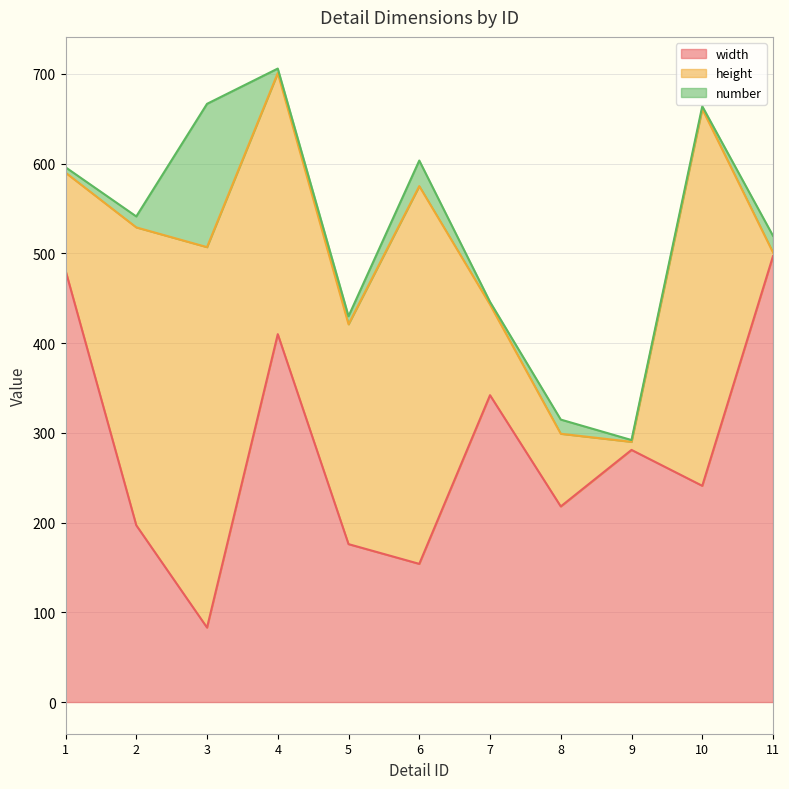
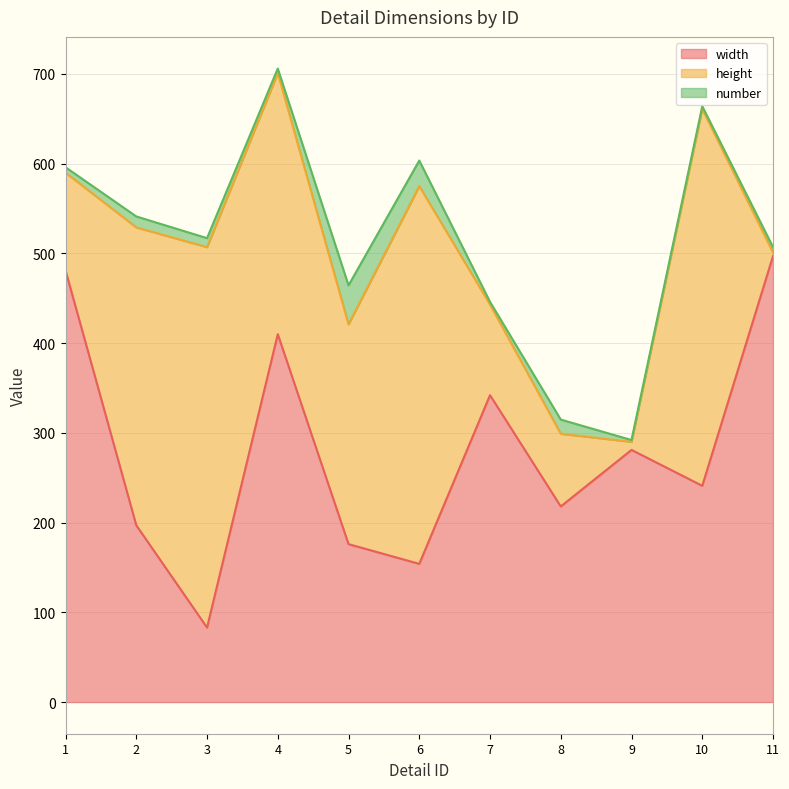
  {
    "width": {
      "1": 480,
      "2": 200,
      "3": 80,
      "4": 410,
      "5": 180,
      "6": 150,
      "7": 340,
      "8": 220,
      "9": 280,
      "10": 240,
      "11": 500
    },
    "height": {
      "1": 110,
      "2": 330,
      "3": 420,
      "4": 290,
      "5": 250,
      "6": 420,
      "7": 100,
      "8": 80,
      "10": 420,
      "11": 0
    },
    "number": {
      "1": 10,
      "2": 10,
-     "3": 160,
+     "3": 10,
      "4": 10,
-     "5": 10,
+     "5": 40,
      "6": 30,
      "7": 0,
      "8": 20,
      "10": 0,
-     "11": 20
+     "11": 10
    }
  }
